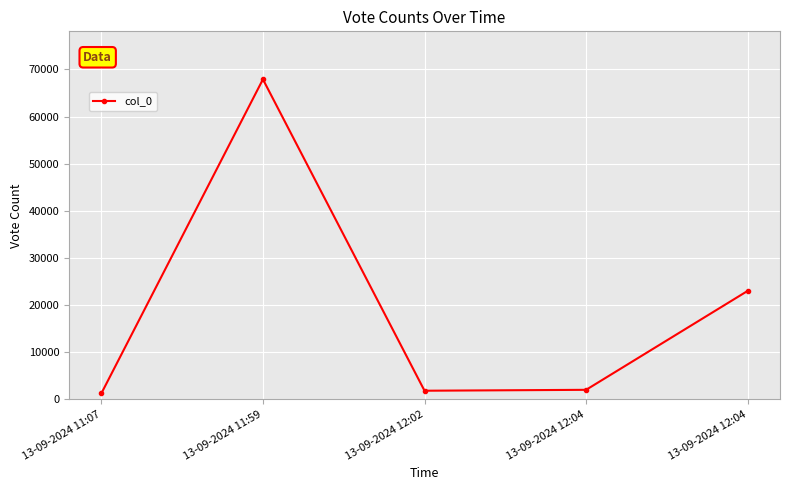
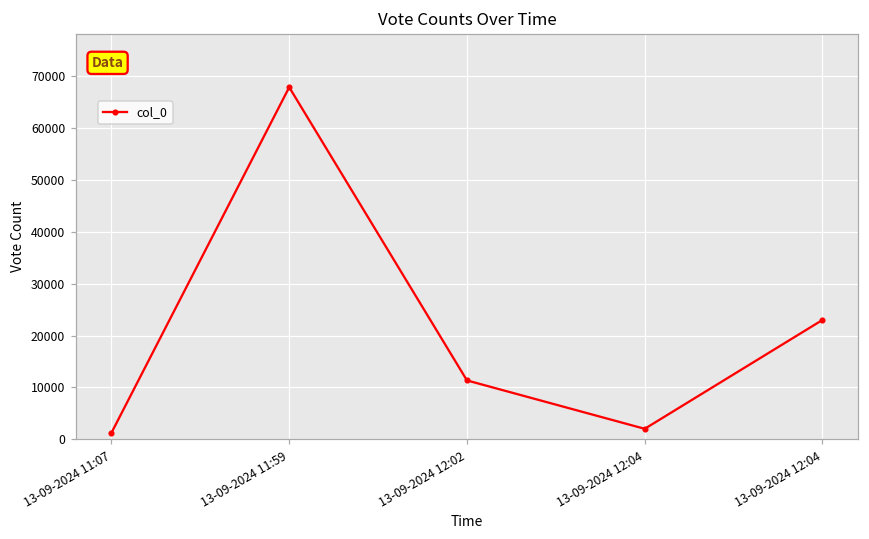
  {
    "13-09-2024 11:07": 1000,
    "13-09-2024 11:59": 68000,
-   "13-09-2024 12:02": 2000
+   "13-09-2024 12:02": 11000
  }
